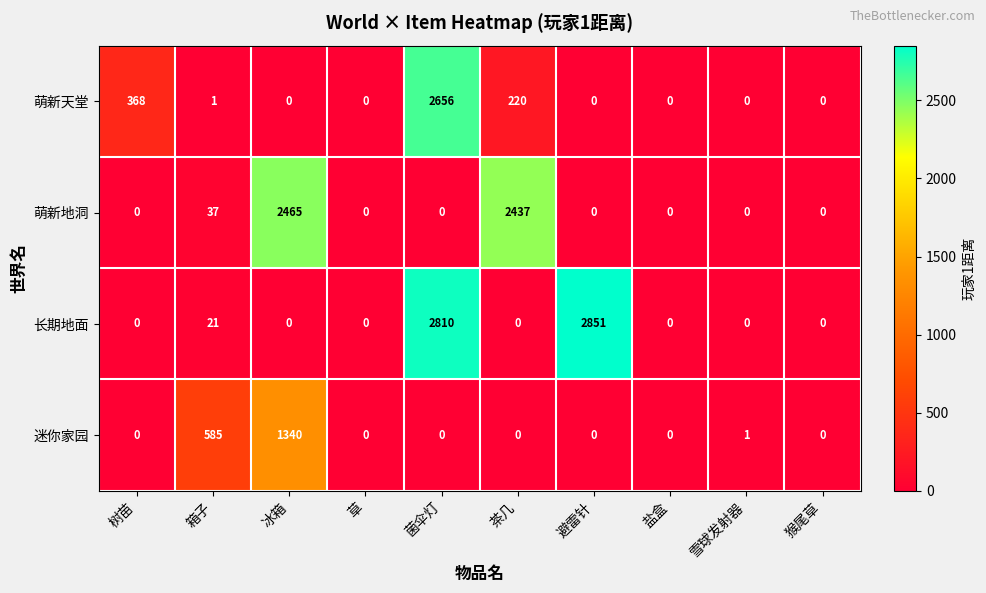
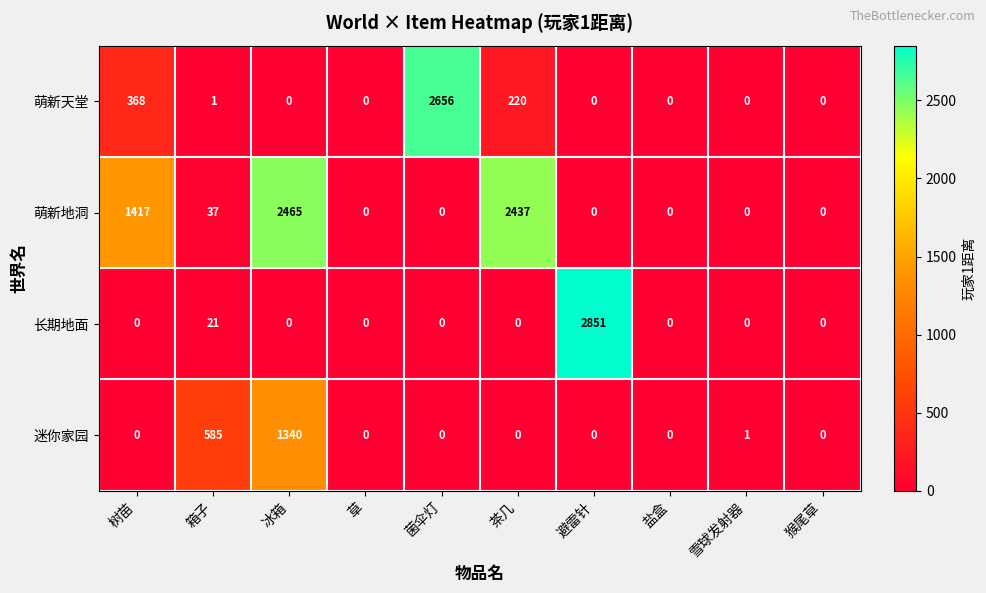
  {
    "萌新天堂": {
      "树苗": 368,
      "箱子": 1,
      "冰箱": 0,
      "草": 0,
      "菌伞灯": 2656,
      "茶几": 220,
      "避雷针": 0,
      "盐盒": 0,
      "雪球发射器": 0,
      "猴尾草": 0
    },
    "萌新地洞": {
-     "树苗": 0,
+     "树苗": 1417,
      "箱子": 37,
      "冰箱": 2465,
      "草": 0,
      "菌伞灯": 0,
      "茶几": 2437,
      "避雷针": 0,
      "盐盒": 0,
      "雪球发射器": 0,
      "猴尾草": 0
    },
    "长期地面": {
      "树苗": 0,
      "箱子": 21,
      "冰箱": 0,
      "草": 0,
-     "菌伞灯": 2810,
+     "菌伞灯": 0,
      "茶几": 0,
      "避雷针": 2851,
      "盐盒": 0,
      "雪球发射器": 0,
      "猴尾草": 0
    },
    "迷你家园": {
      "树苗": 0,
      "箱子": 585,
      "冰箱": 1340,
      "草": 0,
      "菌伞灯": 0,
      "茶几": 0,
      "避雷针": 0,
      "盐盒": 0,
      "雪球发射器": 1,
      "猴尾草": 0
    }
  }
